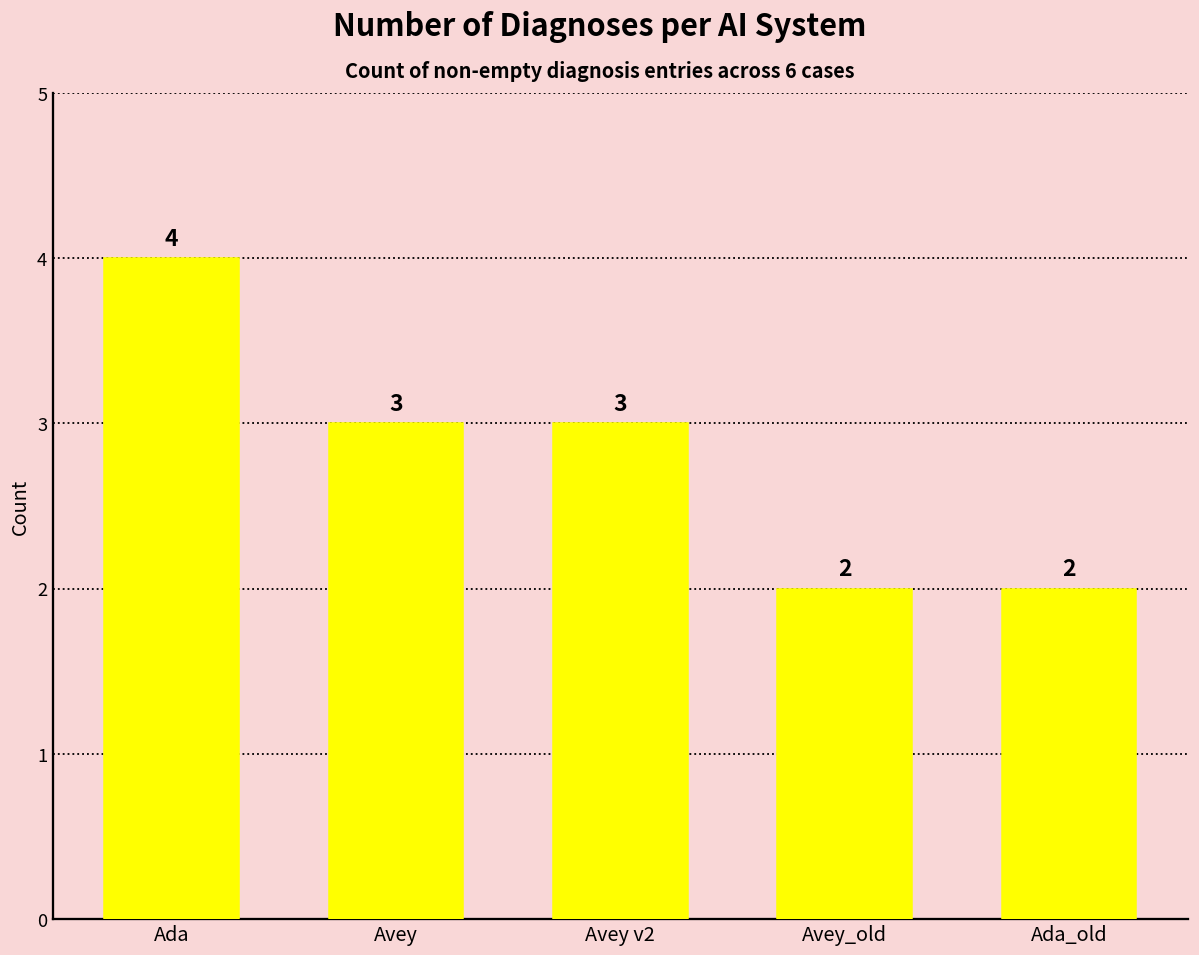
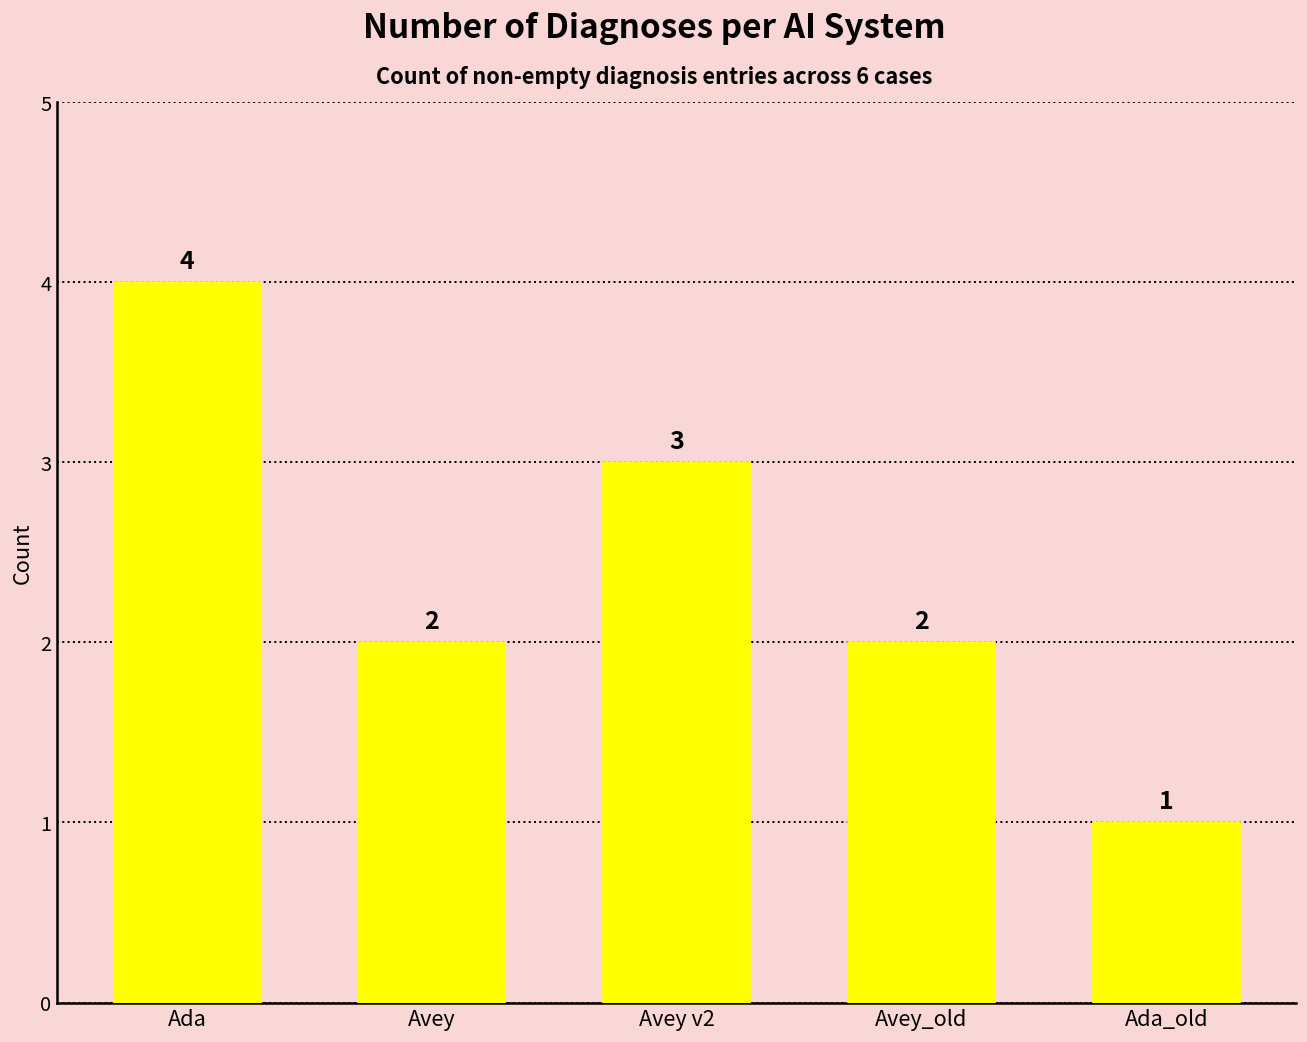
  {
    "Ada": 4,
-   "Avey": 3,
+   "Avey": 2,
    "Avey v2": 3,
    "Avey_old": 2,
-   "Ada_old": 2
+   "Ada_old": 1
  }
